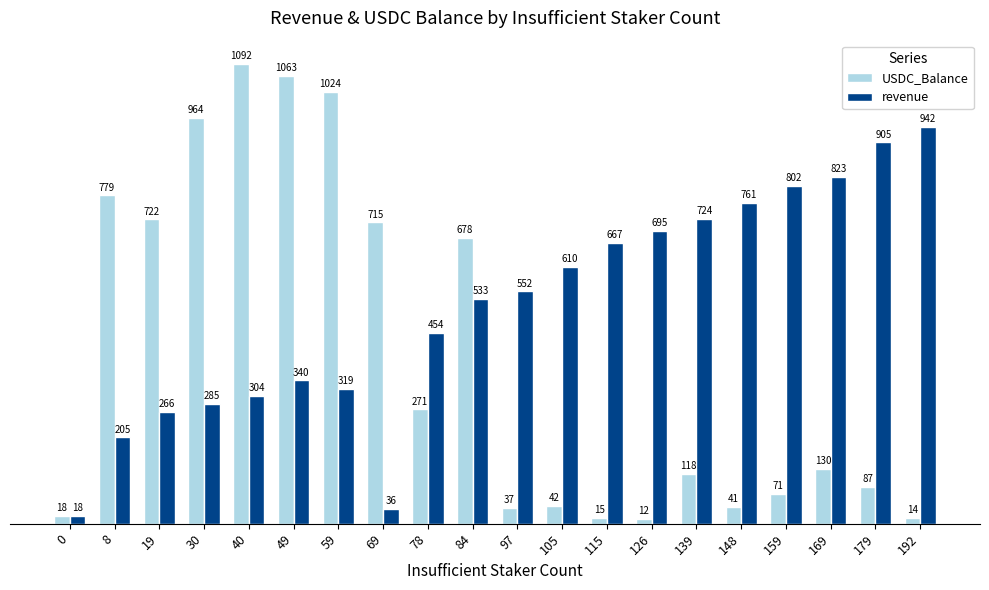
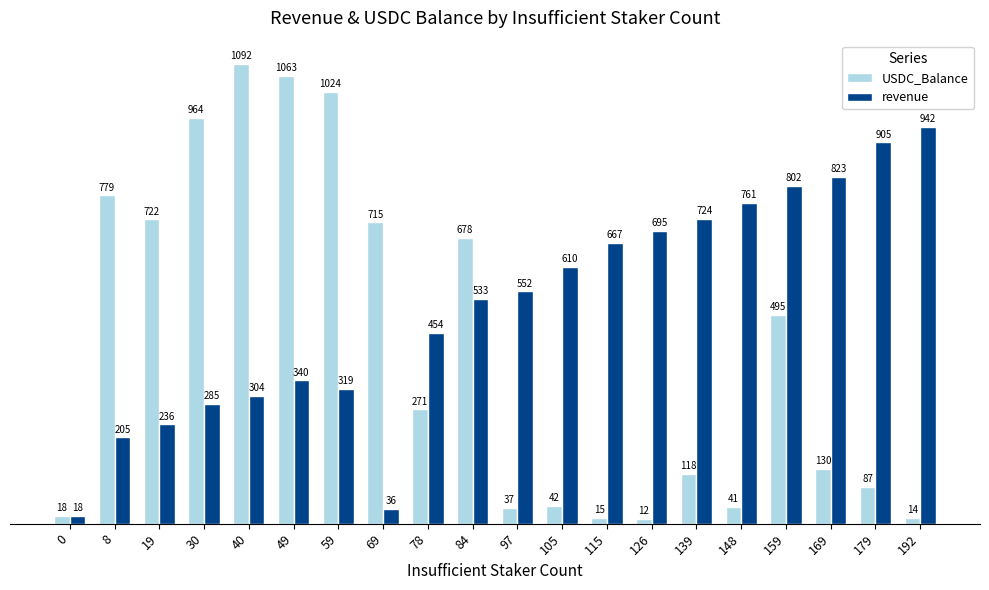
  {
    "USDC_Balance": {
      "0": 18,
      "8": 779,
      "19": 722,
      "30": 964,
      "40": 1092,
      "49": 1063,
      "59": 1024,
      "69": 715,
      "78": 271,
      "84": 678,
      "97": 37,
      "105": 42,
      "115": 15,
      "126": 12,
      "139": 118,
      "148": 41,
-     "159": 71,
+     "159": 495,
      "169": 130,
      "179": 87,
      "192": 14
    },
    "revenue": {
      "0": 18,
      "8": 205,
-     "19": 266,
+     "19": 236,
      "30": 285,
      "40": 304,
      "49": 340,
      "59": 319,
      "69": 36,
      "78": 454,
      "84": 533,
      "97": 552,
      "105": 610,
      "115": 667,
      "126": 695,
      "139": 724,
      "148": 761,
      "159": 802,
      "169": 823,
      "179": 905,
      "192": 942
    }
  }
